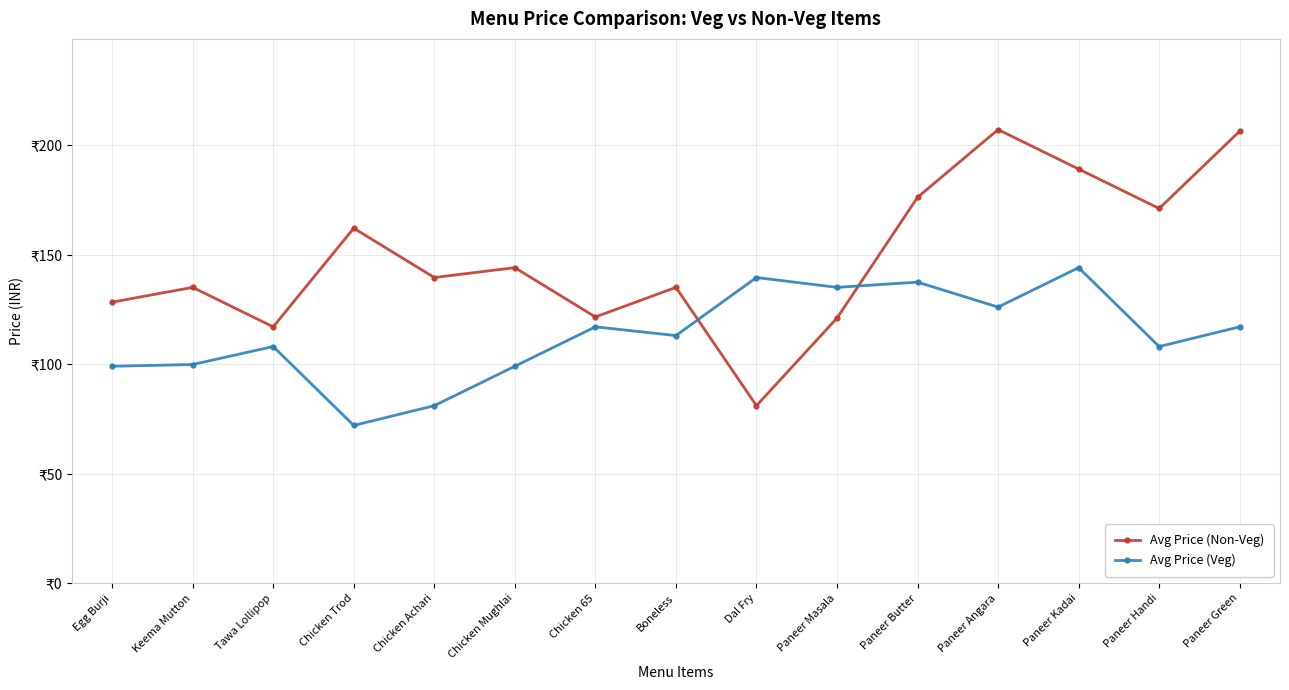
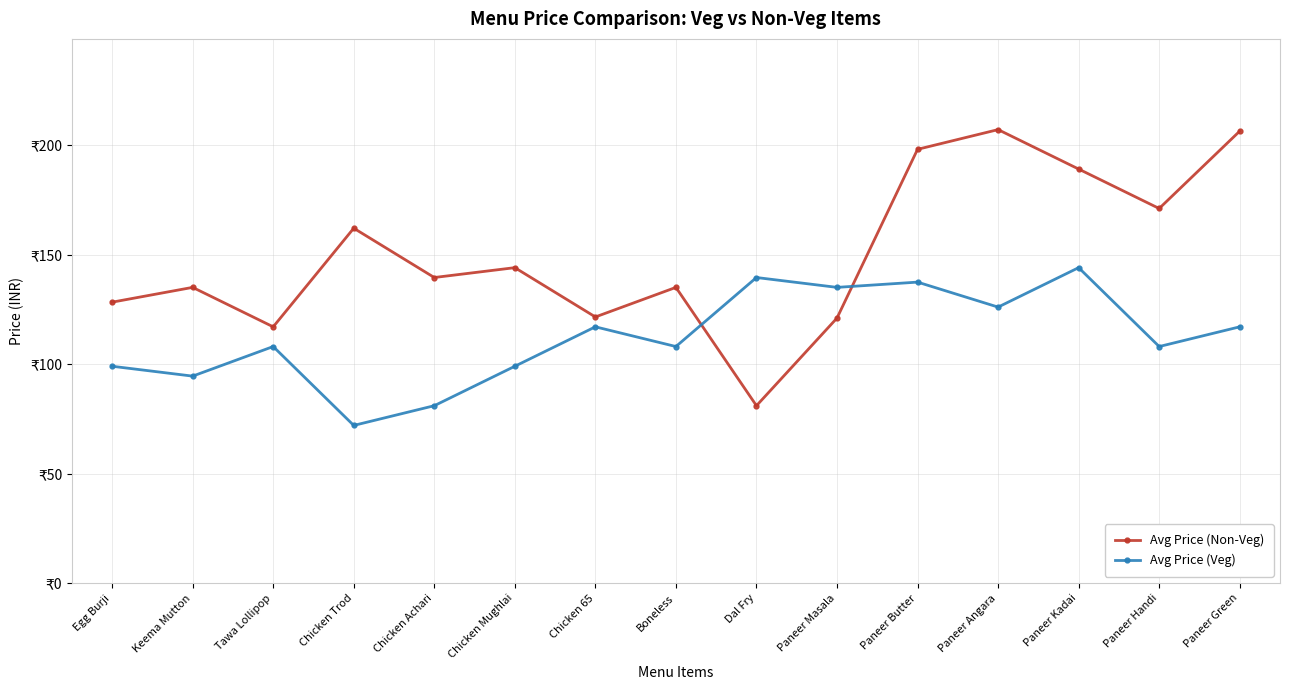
  {
    "Avg Price (Non-Veg)": {
      "Egg Burji": "₹128",
      "Keema Mutton": "₹135",
      "Tawa Lollipop": "₹117",
      "Chicken Trod": "₹162",
      "Chicken Achari": "₹140",
      "Chicken Mughlai": "₹144",
      "Chicken 65": "₹122",
      "Boneless": "₹135",
      "Dal Fry": "₹81",
      "Paneer Masala": "₹121",
-     "Paneer Butter": "₹176",
+     "Paneer Butter": "₹198",
      "Paneer Angara": "₹207",
      "Paneer Kadai": "₹189",
      "Paneer Handi": "₹171",
      "Paneer Green": "₹206"
    },
    "Avg Price (Veg)": {
      "Egg Burji": "₹99",
-     "Keema Mutton": "₹100",
+     "Keema Mutton": "₹95",
      "Tawa Lollipop": "₹108",
      "Chicken Trod": "₹72",
      "Chicken Achari": "₹81",
      "Chicken Mughlai": "₹99",
      "Chicken 65": "₹117",
-     "Boneless": "₹113",
+     "Boneless": "₹108",
      "Dal Fry": "₹140",
      "Paneer Masala": "₹135",
      "Paneer Butter": "₹137",
      "Paneer Angara": "₹126",
      "Paneer Kadai": "₹144",
      "Paneer Handi": "₹108",
      "Paneer Green": "₹117"
    }
  }
